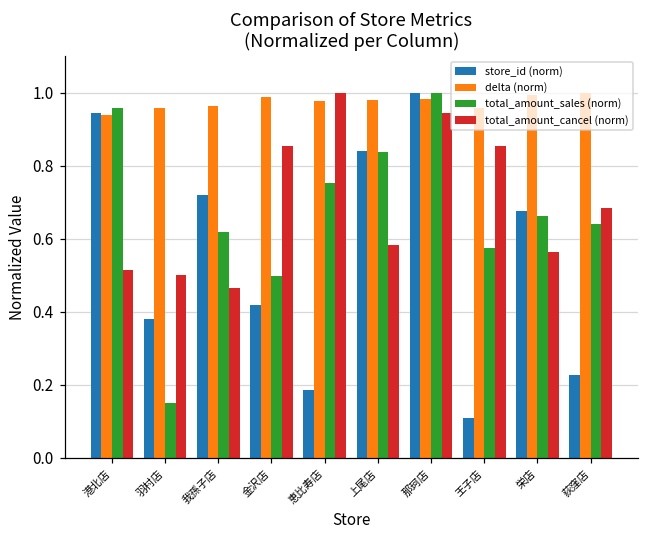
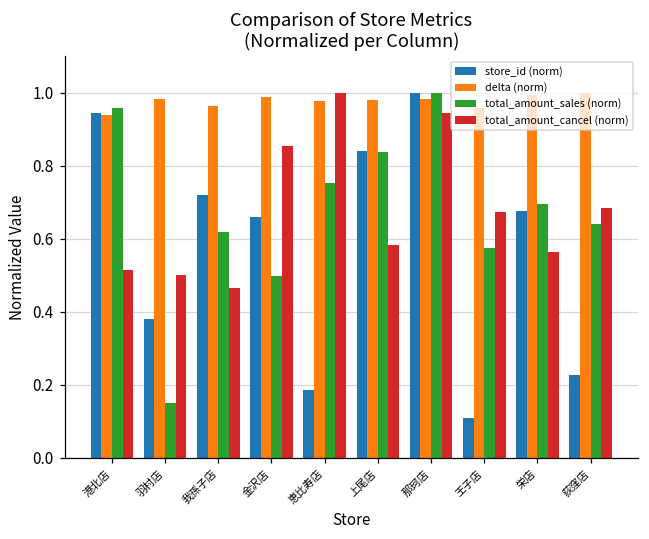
  {
    "store_id (norm)": {
      "港北店": 0.95,
      "羽村店": 0.38,
      "我孫子店": 0.72,
-     "金沢店": 0.42,
+     "金沢店": 0.66,
      "恵比寿店": 0.19,
      "上尾店": 0.84,
      "那珂店": 1.00,
      "王子店": 0.11,
      "栄店": 0.68,
      "荻窪店": 0.23
    },
    "delta (norm)": {
      "港北店": 0.94,
-     "羽村店": 0.96,
+     "羽村店": 0.98,
      "我孫子店": 0.96,
      "金沢店": 0.99,
      "恵比寿店": 0.98,
      "上尾店": 0.98,
      "那珂店": 0.98
    },
    "total_amount_sales (norm)": {
      "港北店": 0.96,
      "羽村店": 0.15,
      "我孫子店": 0.62,
      "金沢店": 0.50,
      "恵比寿店": 0.75,
      "上尾店": 0.84,
      "那珂店": 1.00,
      "王子店": 0.57,
-     "栄店": 0.66,
+     "栄店": 0.69,
      "荻窪店": 0.64
    },
    "total_amount_cancel (norm)": {
      "港北店": 0.51,
      "羽村店": 0.50,
      "我孫子店": 0.47,
      "金沢店": 0.85,
      "恵比寿店": 1.00,
      "上尾店": 0.58,
      "那珂店": 0.94,
-     "王子店": 0.85,
+     "王子店": 0.67,
      "栄店": 0.56,
      "荻窪店": 0.68
    }
  }
